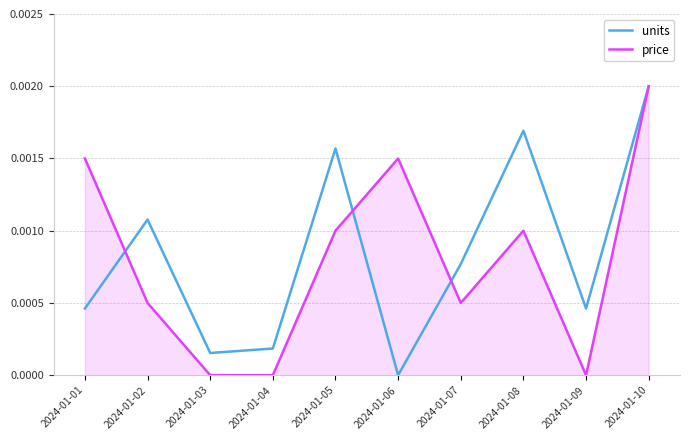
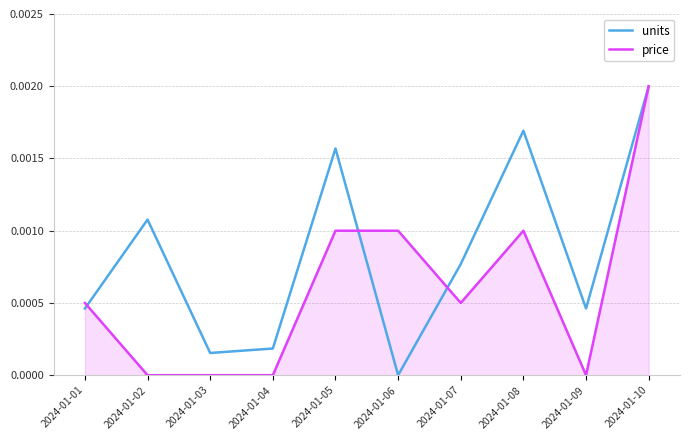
  {
    "units": {
      "2024-01-01": 0.00046,
      "2024-01-02": 0.00108,
      "2024-01-03": 0.00015,
      "2024-01-04": 0.00018,
      "2024-01-05": 0.00157,
      "2024-01-06": 0.00000,
      "2024-01-07": 0.00077,
      "2024-01-08": 0.00169,
      "2024-01-09": 0.00046
    },
    "price": {
-     "2024-01-01": 0.00150,
-     "2024-01-02": 0.00050,
+     "2024-01-01": 0.00050,
+     "2024-01-02": 0.00000,
      "2024-01-03": 0.00000,
      "2024-01-04": 0.00000,
      "2024-01-05": 0.00100,
-     "2024-01-06": 0.00150,
+     "2024-01-06": 0.00100,
      "2024-01-07": 0.00050,
      "2024-01-08": 0.00100,
      "2024-01-09": 0.00000
    }
  }
